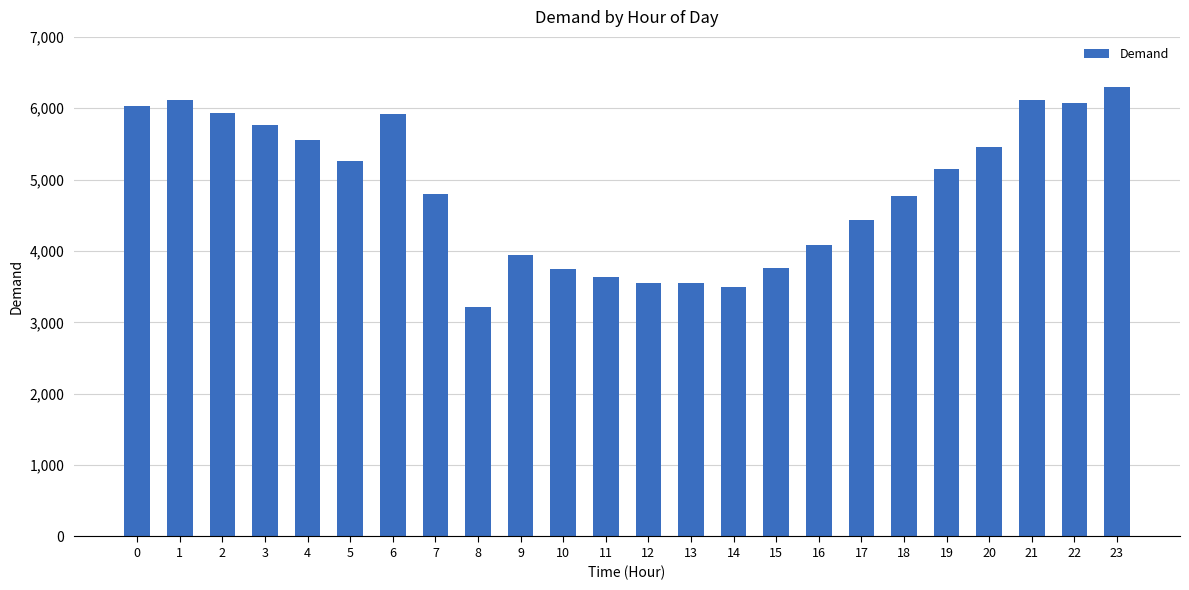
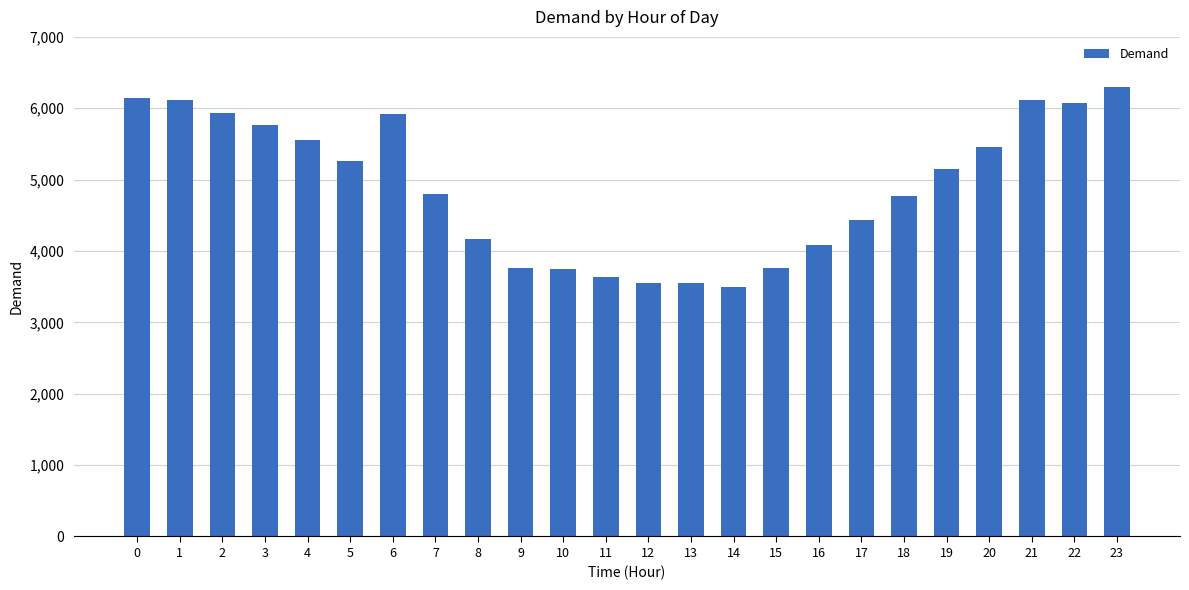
  {
-   "0": "6,000",
+   "0": "6,100",
    "1": "6,100",
    "2": "5,900",
    "3": "5,800",
    "4": "5,600",
    "5": "5,300",
    "6": "5,900",
    "7": "4,800",
-   "8": "3,200",
-   "9": "3,900",
+   "8": "4,200",
+   "9": "3,800",
    "10": "3,700",
    "11": "3,600",
    "12": "3,600",
    "13": "3,500",
    "14": "3,500",
    "15": "3,800",
    "16": "4,100",
    "17": "4,400",
    "18": "4,800",
    "19": "5,100",
    "20": "5,500",
    "21": "6,100",
    "22": "6,100",
    "23": "6,300"
  }
